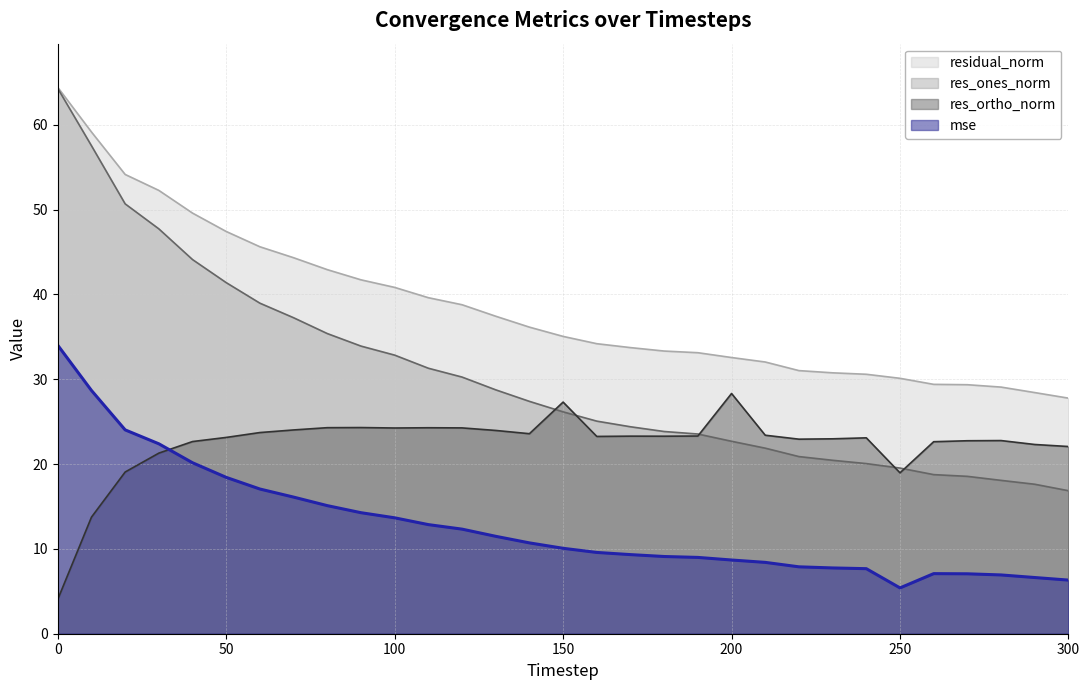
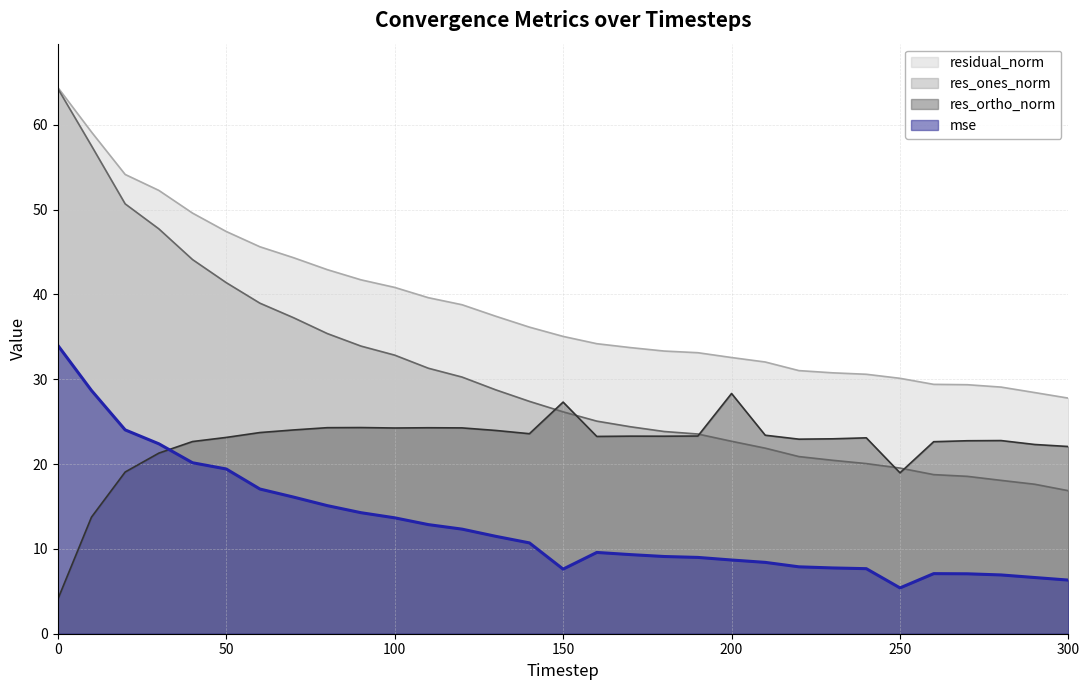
  {
    "res_ortho_norm": {
      "0": 4,
      "50": 23,
      "100": 24,
      "150": 27,
      "200": 28,
      "250": 19,
      "300": 22
    },
    "mse": {
      "0": 34,
-     "50": 18,
+     "50": 19,
      "100": 14,
-     "150": 10,
+     "150": 8,
      "200": 9,
      "250": 5,
      "300": 6
    }
  }
